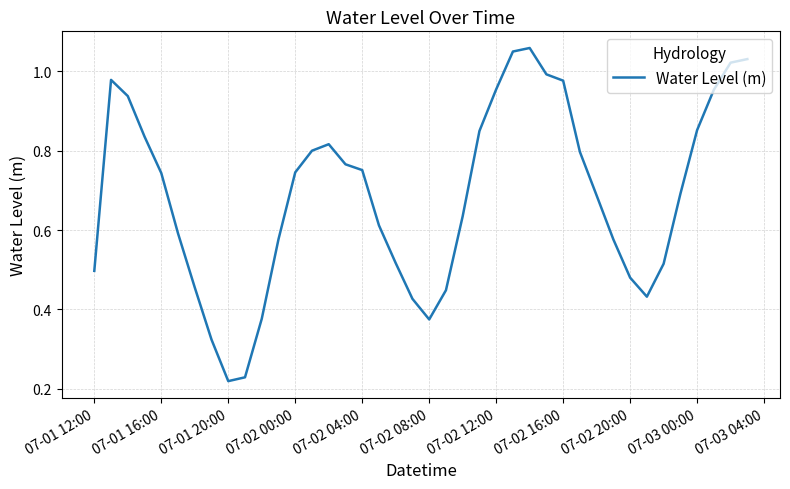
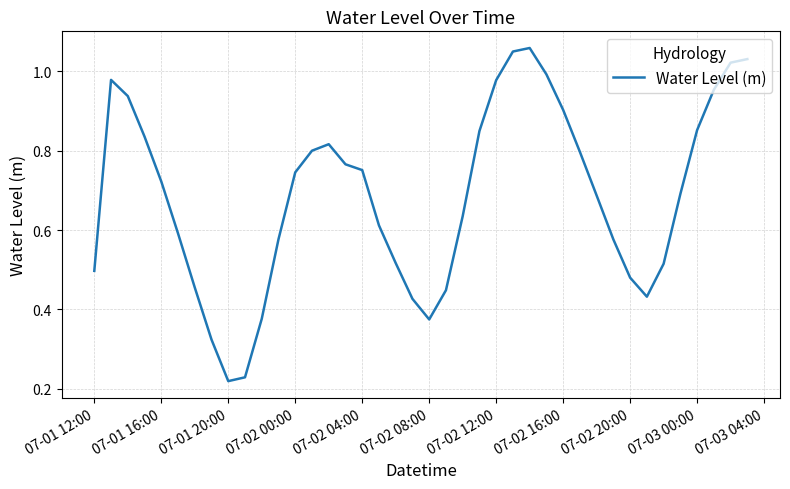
  {
    "07-01 12:00": 0.50,
-   "07-01 16:00": 0.74,
+   "07-01 16:00": 0.72,
    "07-01 20:00": 0.22,
    "07-02 00:00": 0.75,
    "07-02 04:00": 0.75,
    "07-02 08:00": 0.37,
-   "07-02 12:00": 0.95,
-   "07-02 16:00": 0.98,
+   "07-02 12:00": 0.98,
+   "07-02 16:00": 0.90,
    "07-02 20:00": 0.48,
    "07-03 00:00": 0.85
  }
